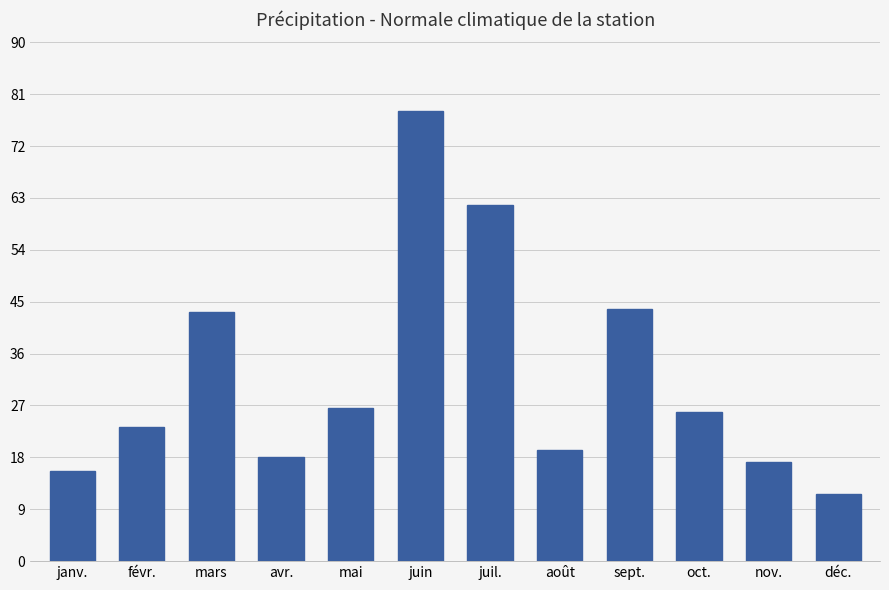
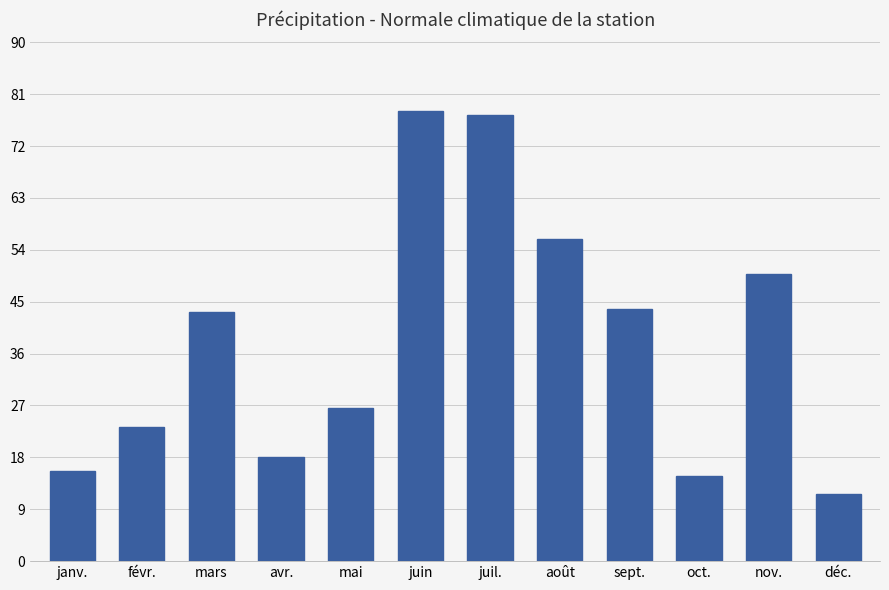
  {
    "janv.": 16,
    "févr.": 23,
    "mars": 43,
    "avr.": 18,
    "mai": 27,
    "juin": 78,
-   "juil.": 62,
-   "août": 19,
+   "juil.": 77,
+   "août": 56,
    "sept.": 44,
-   "oct.": 26,
-   "nov.": 17,
+   "oct.": 15,
+   "nov.": 50,
    "déc.": 12
  }
